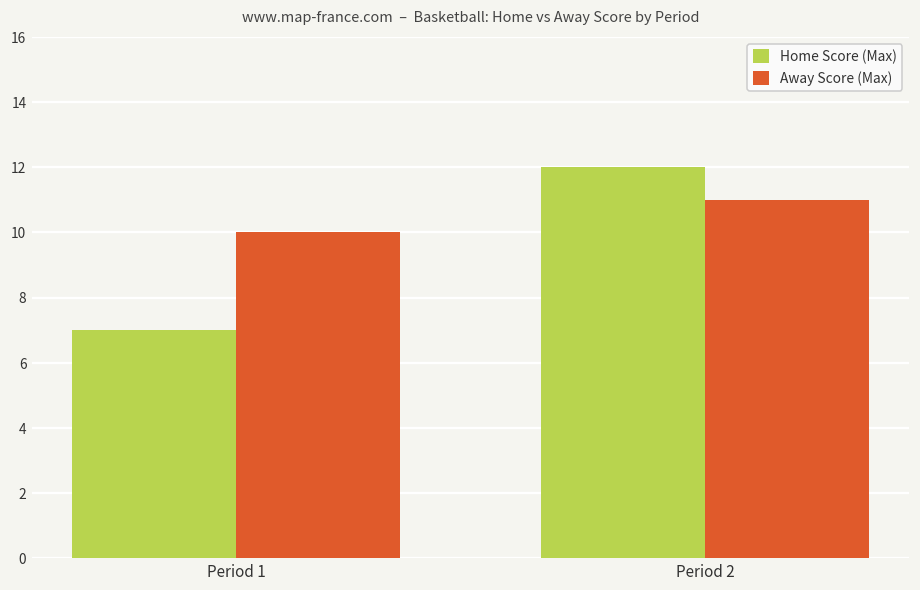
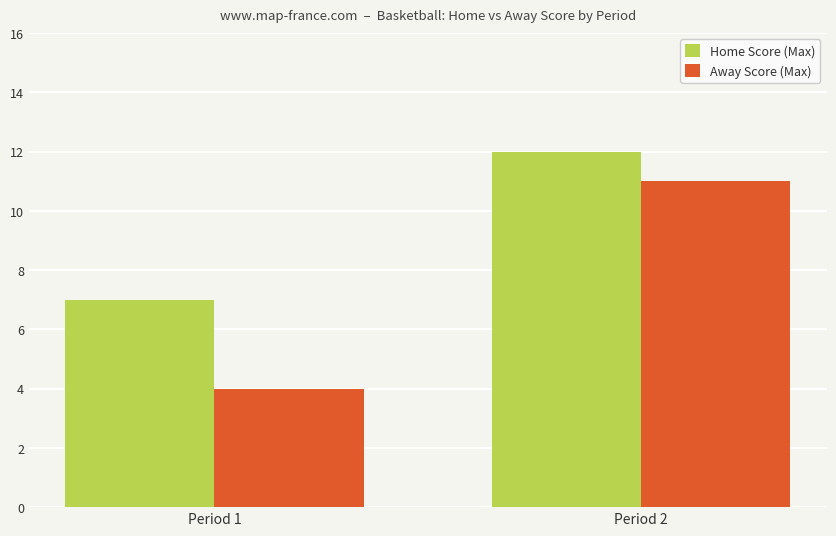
  {
    "Home Score (Max)": {
      "Period 1": 7,
      "Period 2": 12
    },
    "Away Score (Max)": {
-     "Period 1": 10,
+     "Period 1": 4,
      "Period 2": 11
    }
  }
